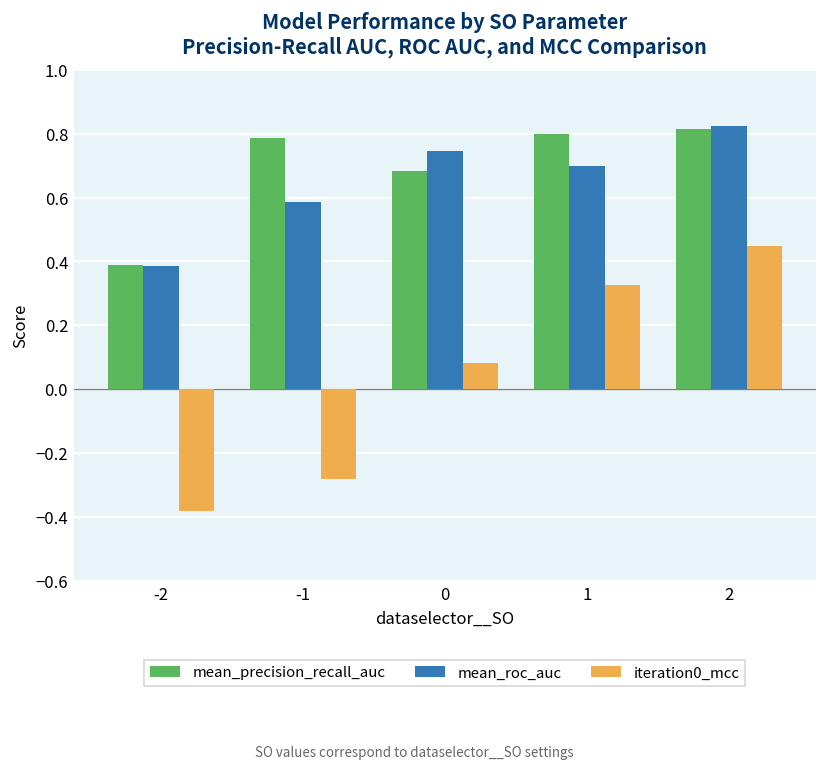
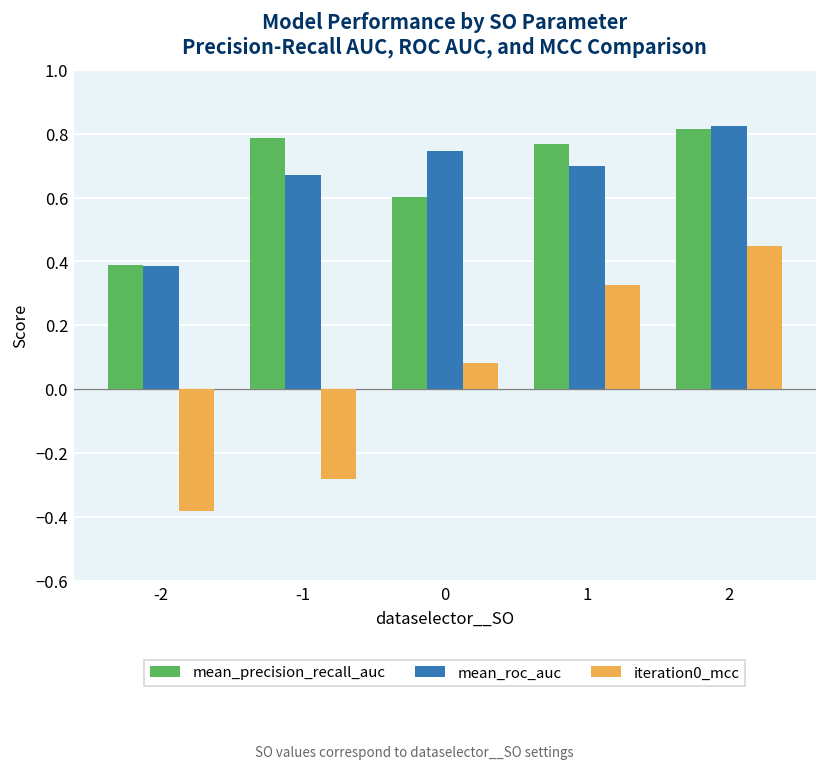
  {
    "mean_precision_recall_auc": {
      "-2": 0.39,
      "-1": 0.79,
-     "0": 0.68,
-     "1": 0.80,
+     "0": 0.60,
+     "1": 0.77,
      "2": 0.81
    },
    "mean_roc_auc": {
      "-2": 0.39,
-     "-1": 0.59,
+     "-1": 0.67,
      "0": 0.75,
      "1": 0.70,
      "2": 0.82
    },
    "iteration0_mcc": {
      "-2": -0.38,
      "-1": -0.28,
      "0": 0.08,
      "1": 0.33,
      "2": 0.45
    }
  }
